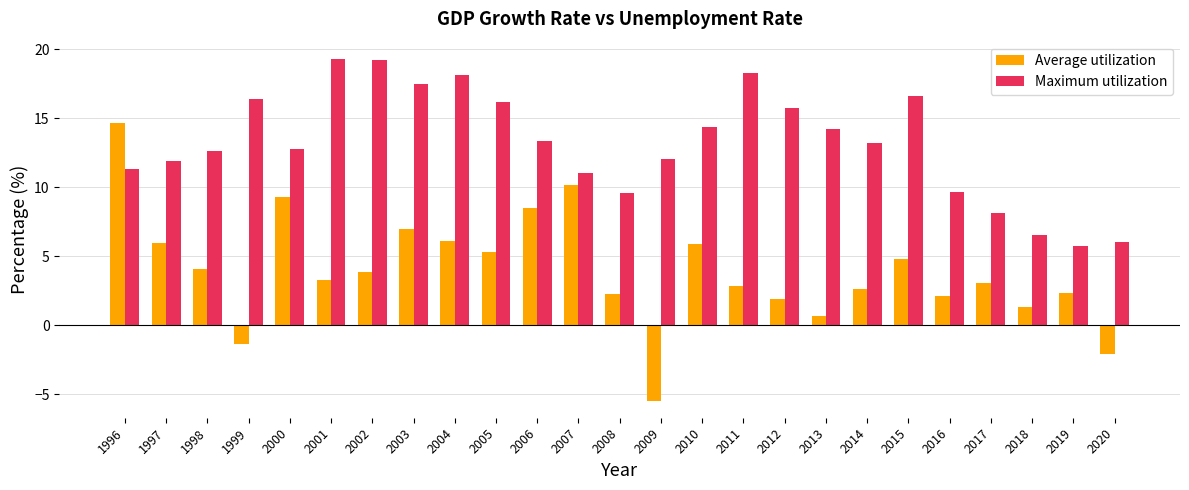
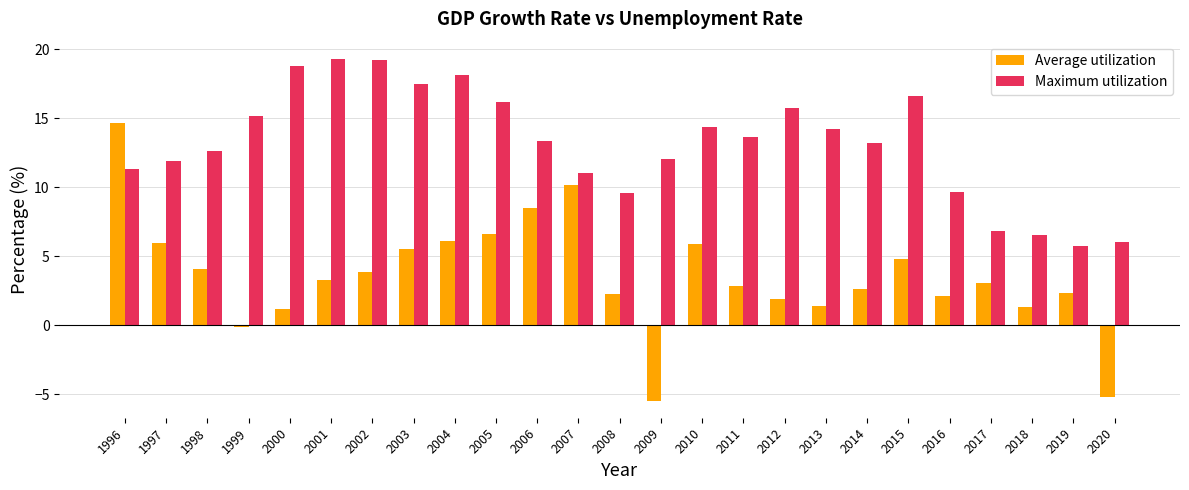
  {
    "Average utilization": {
      "1996": 14.7,
      "1997": 5.9,
      "1998": 4.1,
-     "1999": -1.4,
-     "2000": 9.3,
+     "1999": -0.1,
+     "2000": 1.2,
      "2001": 3.3,
      "2002": 3.9,
-     "2003": 7.0,
+     "2003": 5.5,
      "2004": 6.1,
-     "2005": 5.3,
+     "2005": 6.6,
      "2006": 8.5,
      "2007": 10.2,
      "2008": 2.2,
      "2009": -5.5,
      "2010": 5.9,
      "2011": 2.8,
      "2012": 1.9,
-     "2013": 0.7,
+     "2013": 1.4,
      "2014": 2.6,
      "2015": 4.8,
      "2016": 2.1,
      "2017": 3.0,
      "2018": 1.3,
      "2019": 2.3,
-     "2020": -2.1
+     "2020": -5.2
    },
    "Maximum utilization": {
      "1996": 11.3,
      "1997": 11.9,
      "1998": 12.6,
-     "1999": 16.4,
-     "2000": 12.8,
+     "1999": 15.1,
+     "2000": 18.8,
      "2001": 19.3,
      "2002": 19.2,
      "2003": 17.5,
      "2004": 18.1,
      "2005": 16.2,
      "2006": 13.3,
      "2007": 11.0,
      "2008": 9.6,
      "2009": 12.1,
      "2010": 14.4,
-     "2011": 18.3,
+     "2011": 13.6,
      "2012": 15.7,
      "2013": 14.2,
      "2014": 13.2,
      "2015": 16.6,
      "2016": 9.6,
-     "2017": 8.1,
+     "2017": 6.8,
      "2018": 6.5,
      "2019": 5.8,
      "2020": 6.0
    }
  }
